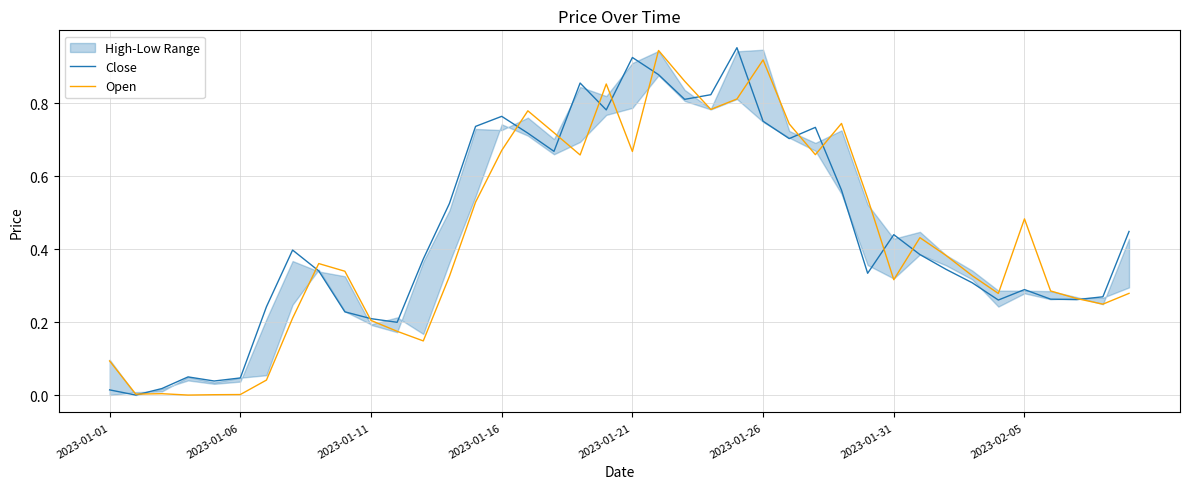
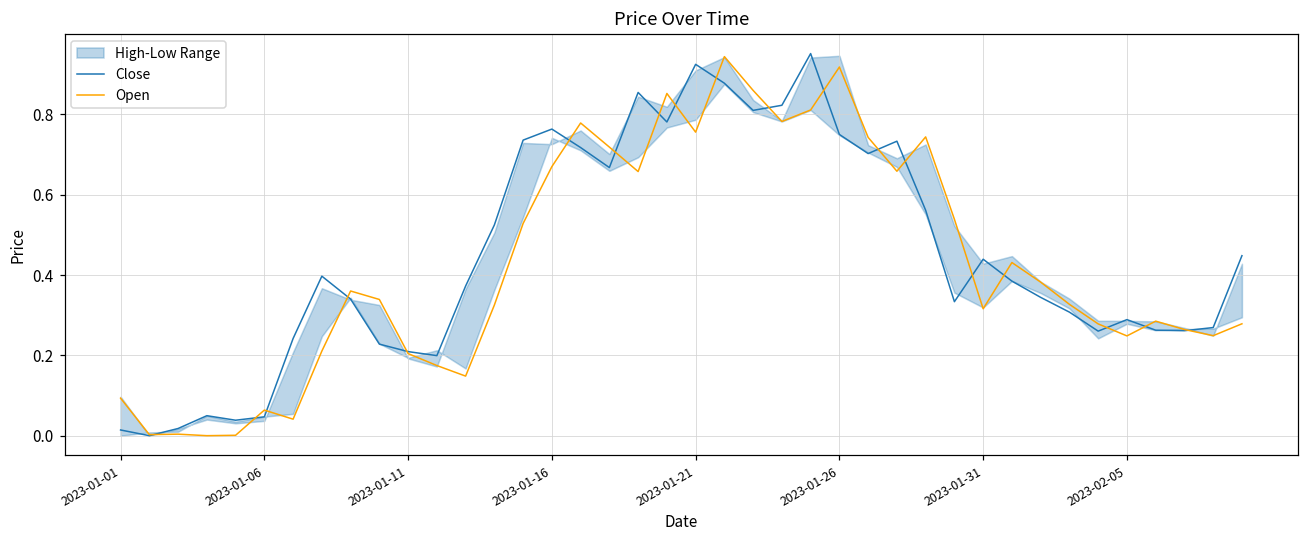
  {
    "Open": {
-     "2023-01-06": 0.00,
+     "2023-01-06": 0.06,
      "2023-01-16": 0.67,
-     "2023-01-21": 0.67,
+     "2023-01-21": 0.76,
      "2023-01-26": 0.92,
      "2023-01-31": 0.32,
-     "2023-02-05": 0.48
+     "2023-02-05": 0.25
    }
  }
